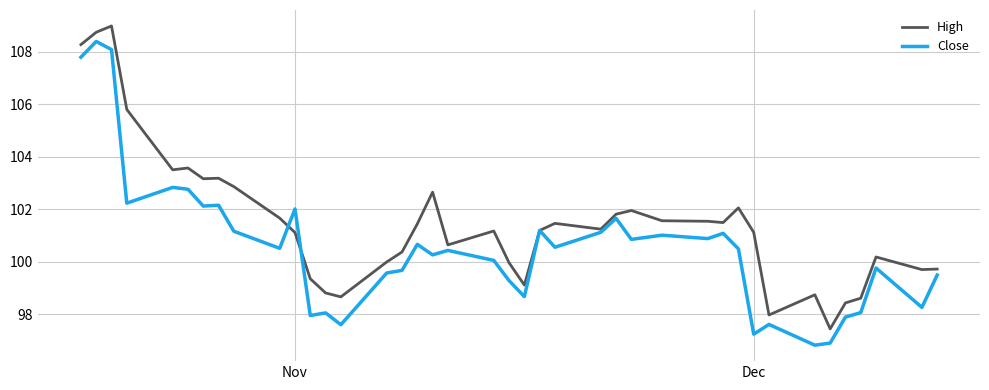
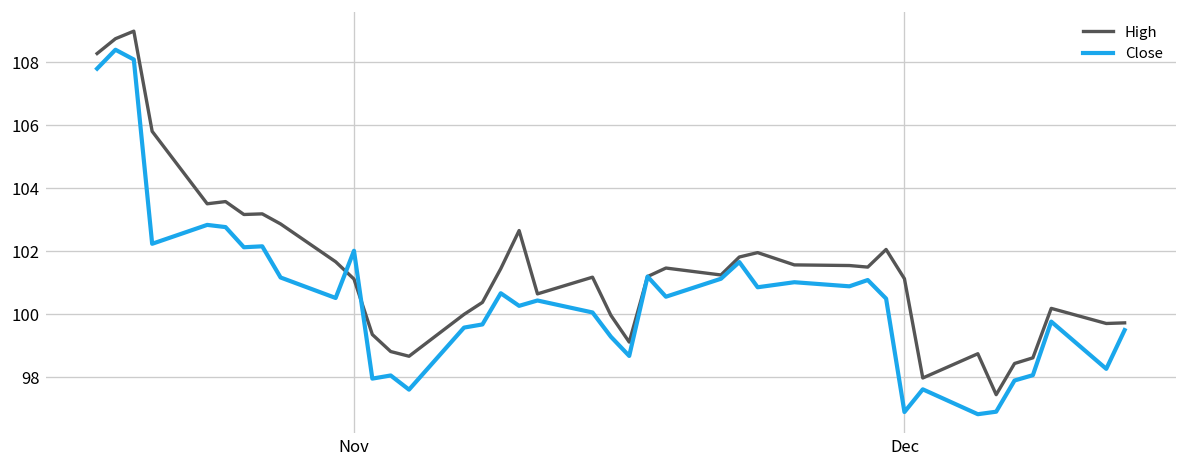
  {
    "High": {
      "Nov": 101.1,
      "Dec": 101.1
    },
    "Close": {
      "Nov": 102.0,
-     "Dec": 97.3
+     "Dec": 96.9
    }
  }
